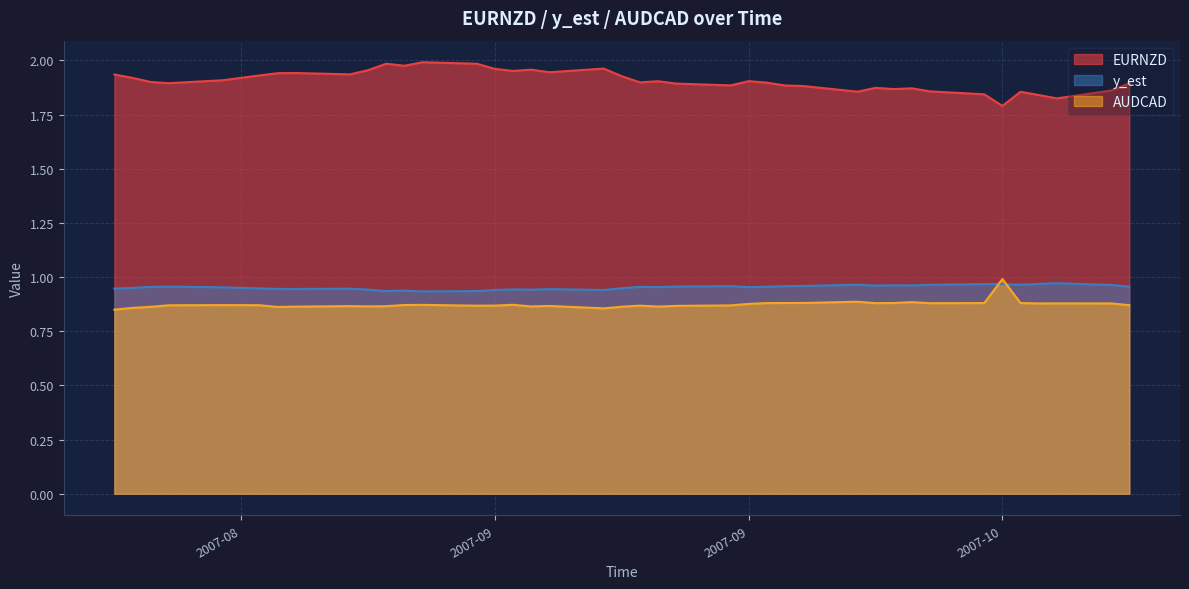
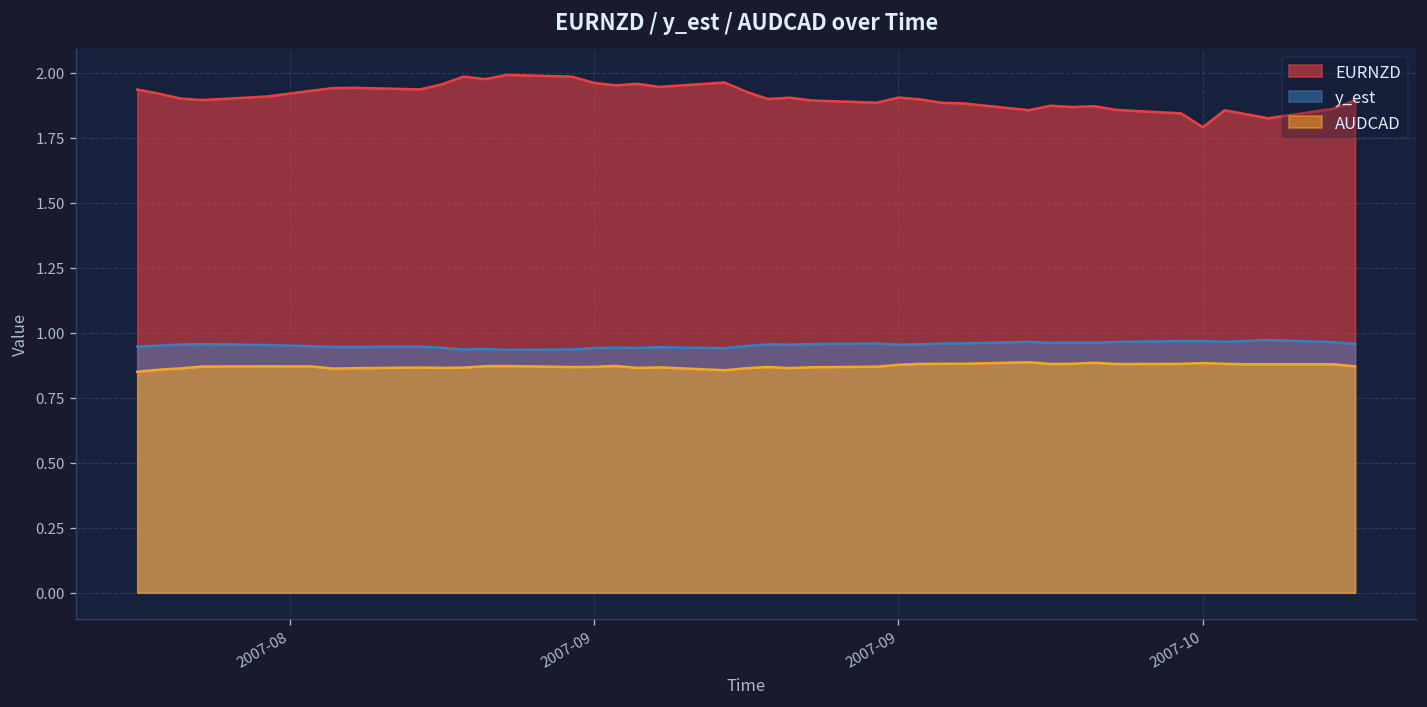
  {
    "EURNZD": {
      "2007-10": 1.79
    },
    "y_est": {
      "2007-10": 0.97
    },
    "AUDCAD": {
-     "2007-10": 0.99
+     "2007-10": 0.88
    }
  }
